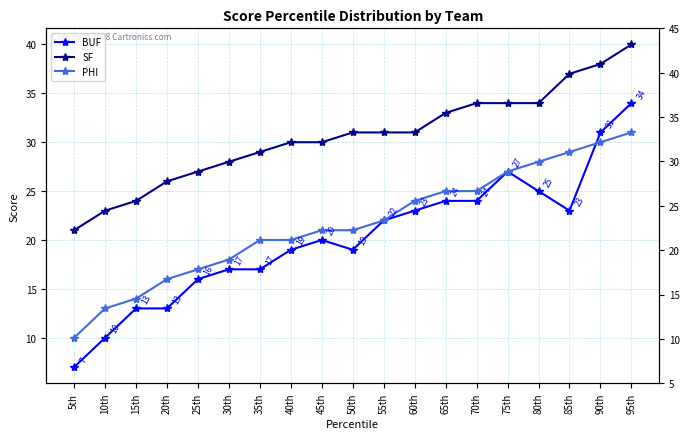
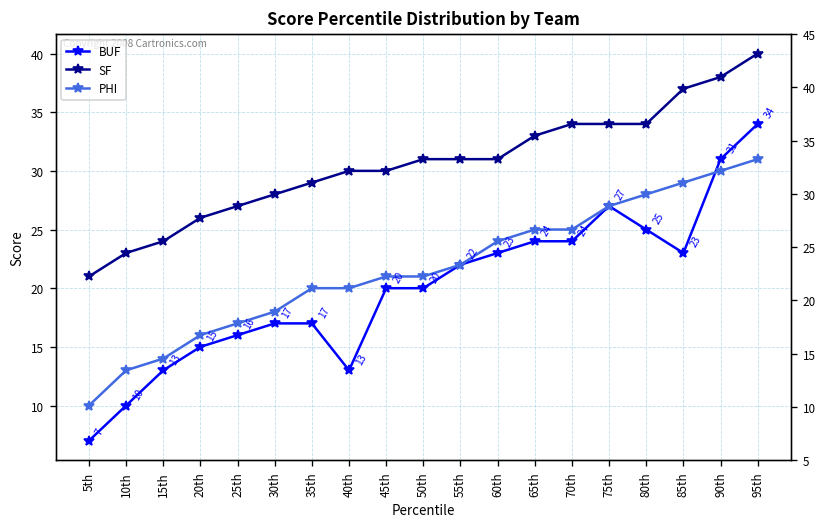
  {
    "BUF": {
      "5th": 7,
      "10th": 10,
      "15th": 13,
-     "20th": 13,
+     "20th": 15,
      "25th": 16,
      "30th": 17,
      "35th": 17,
-     "40th": 19,
+     "40th": 13,
      "45th": 20,
-     "50th": 19,
+     "50th": 20,
      "60th": 23,
      "65th": 24,
      "70th": 24,
      "80th": 25,
      "85th": 23,
      "90th": 31,
      "95th": 34
    }
  }
